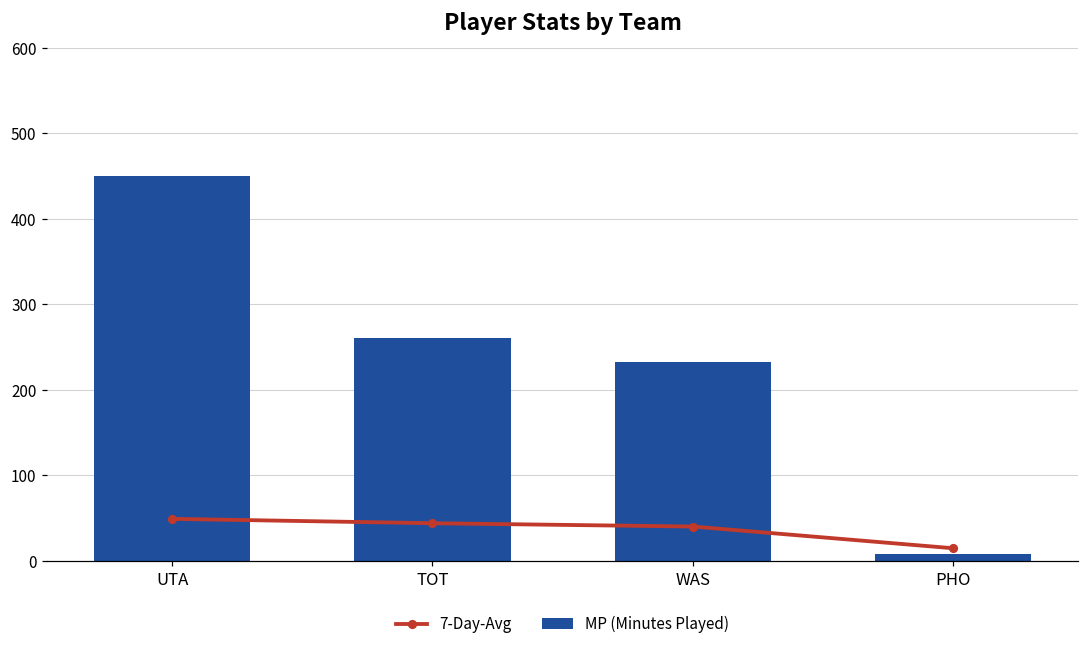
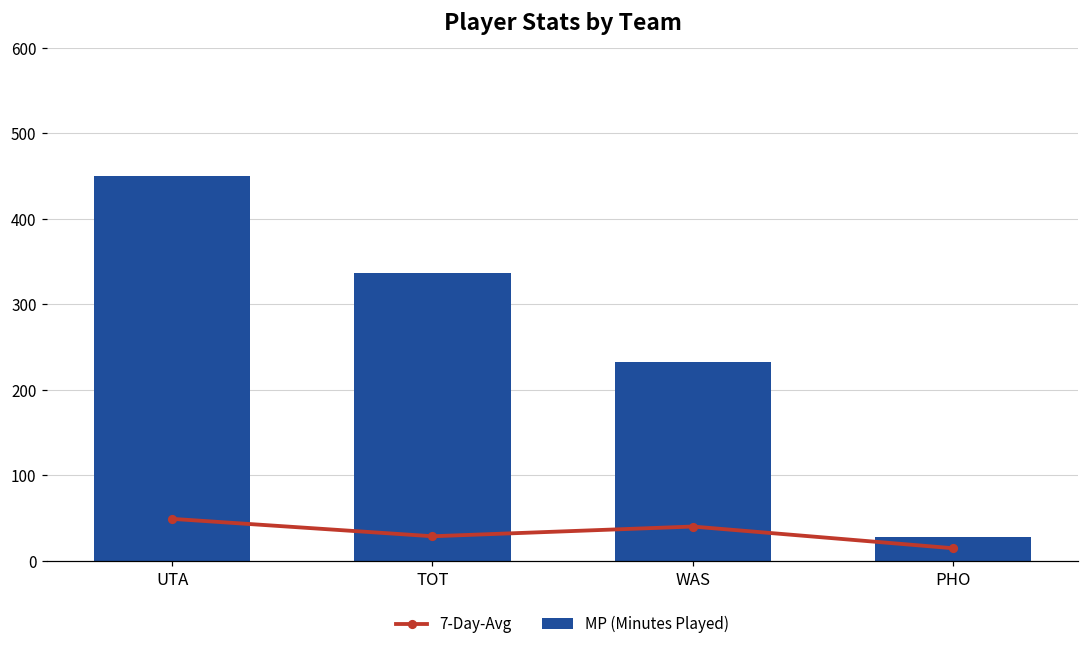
  {
    "7-Day-Avg": {
      "UTA": 50,
-     "TOT": 40,
+     "TOT": 30,
      "WAS": 40,
      "PHO": 10
    },
    "MP (Minutes Played)": {
      "UTA": 450,
-     "TOT": 260,
+     "TOT": 340,
      "WAS": 230,
-     "PHO": 10
+     "PHO": 30
    }
  }
